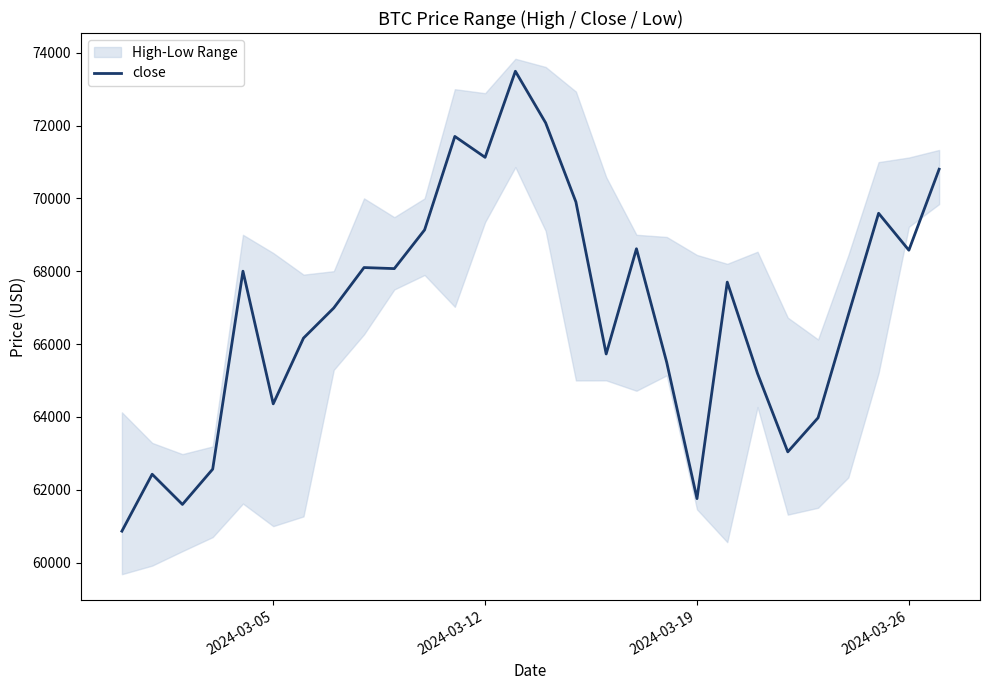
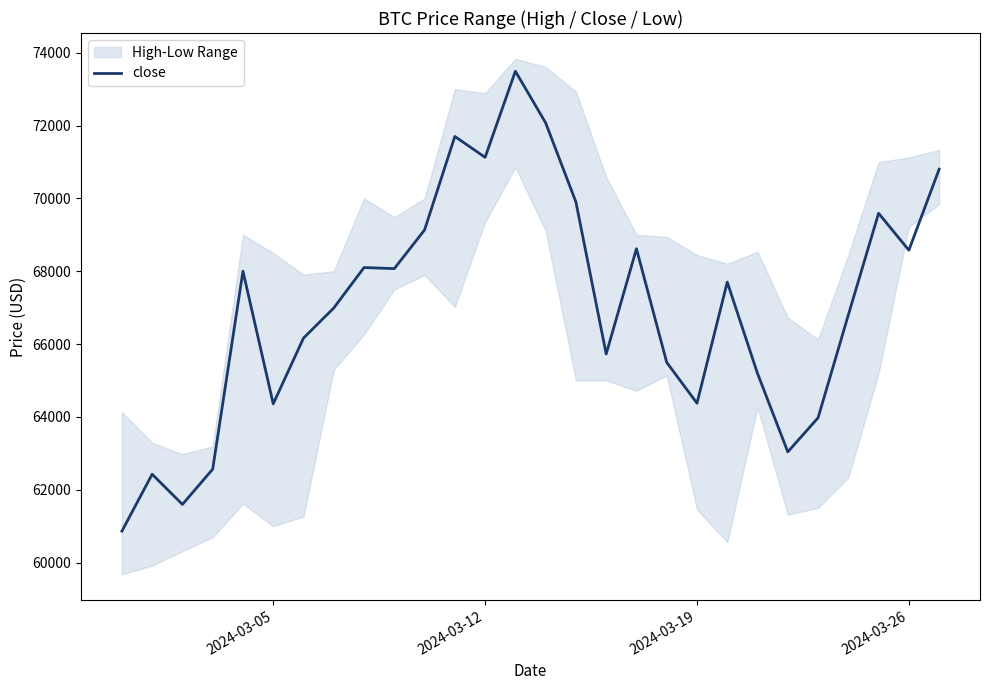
  {
    "close": {
      "2024-03-05": 64400,
      "2024-03-12": 71100,
-     "2024-03-19": 61800,
+     "2024-03-19": 64400,
      "2024-03-26": 68600
    }
  }
